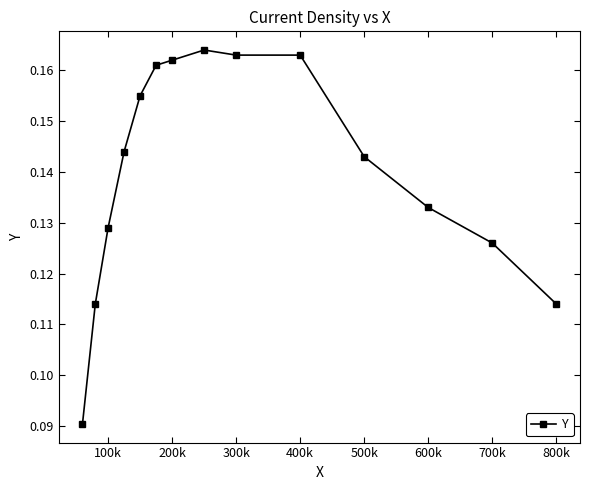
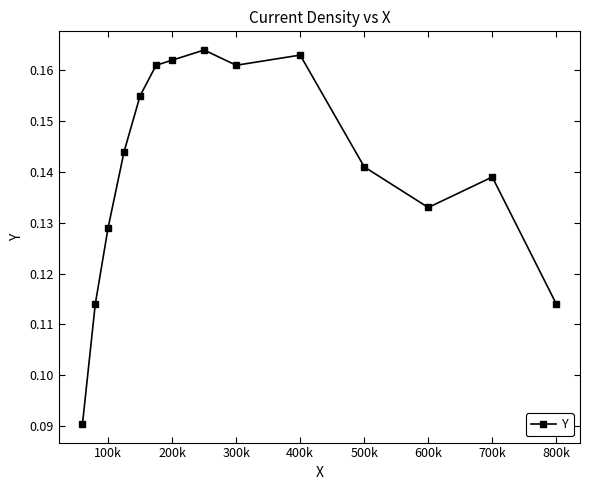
  {
    "100k": 0.129,
    "200k": 0.162,
-   "300k": 0.163,
+   "300k": 0.161,
    "400k": 0.163,
-   "500k": 0.143,
+   "500k": 0.141,
    "600k": 0.133,
-   "700k": 0.126,
+   "700k": 0.139,
    "800k": 0.114
  }
